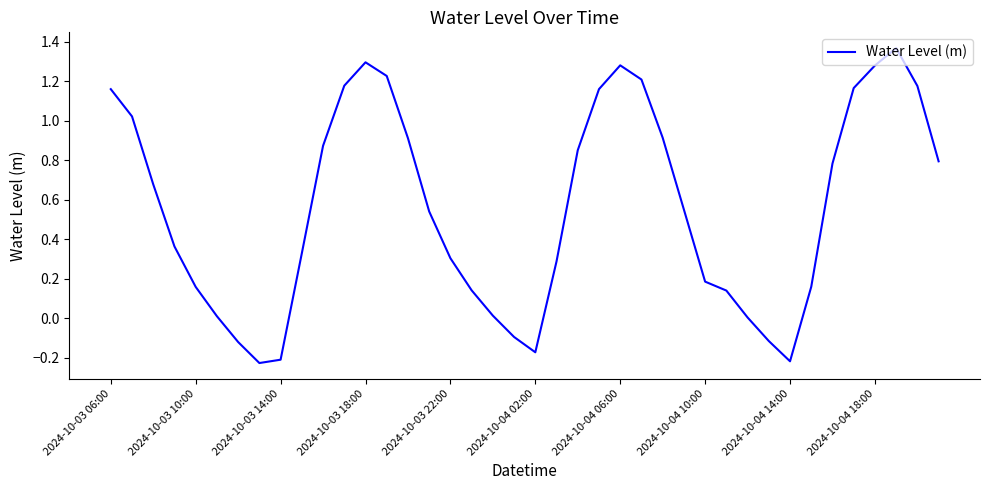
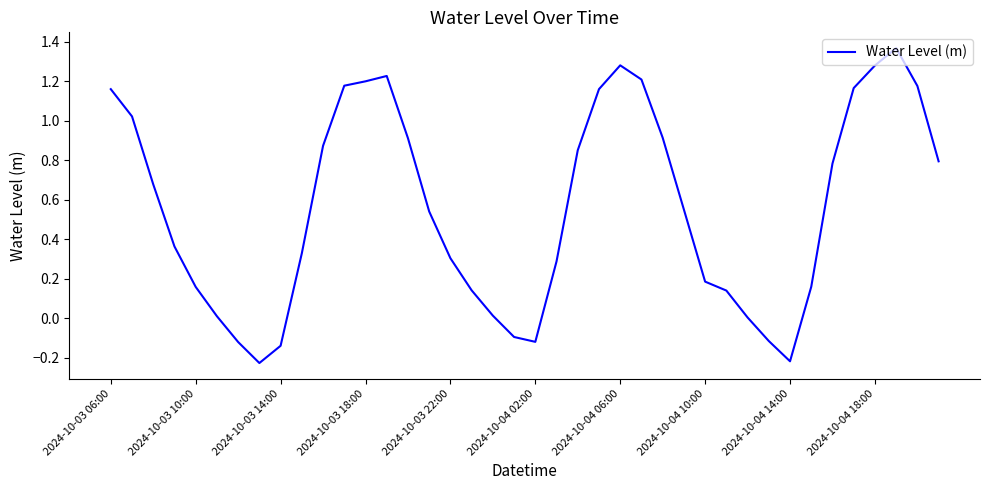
  {
    "2024-10-03 06:00": 1.16,
    "2024-10-03 10:00": 0.16,
-   "2024-10-03 14:00": -0.21,
-   "2024-10-03 18:00": 1.30,
+   "2024-10-03 14:00": -0.14,
+   "2024-10-03 18:00": 1.20,
    "2024-10-03 22:00": 0.30,
-   "2024-10-04 02:00": -0.17,
+   "2024-10-04 02:00": -0.12,
    "2024-10-04 06:00": 1.28,
    "2024-10-04 10:00": 0.19,
    "2024-10-04 14:00": -0.22,
    "2024-10-04 18:00": 1.28
  }
